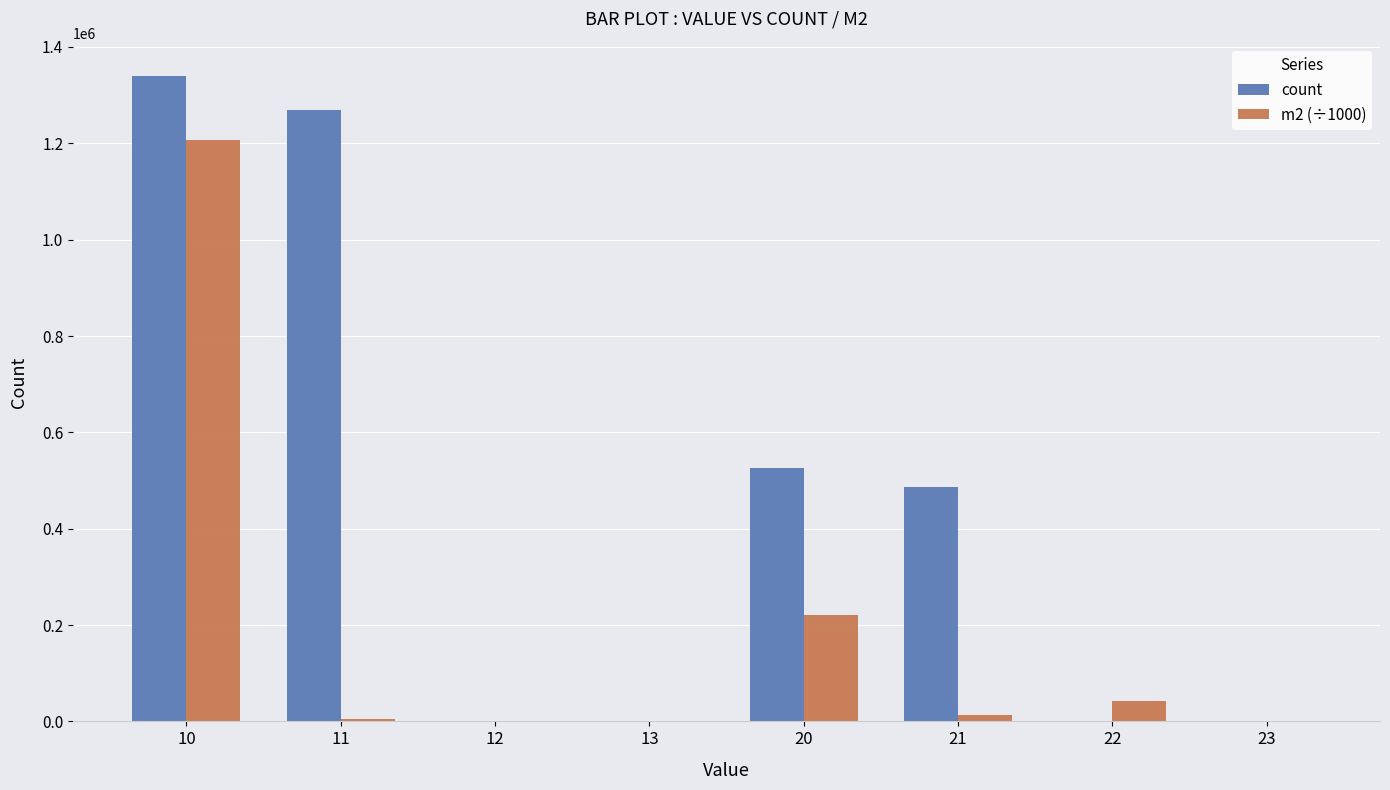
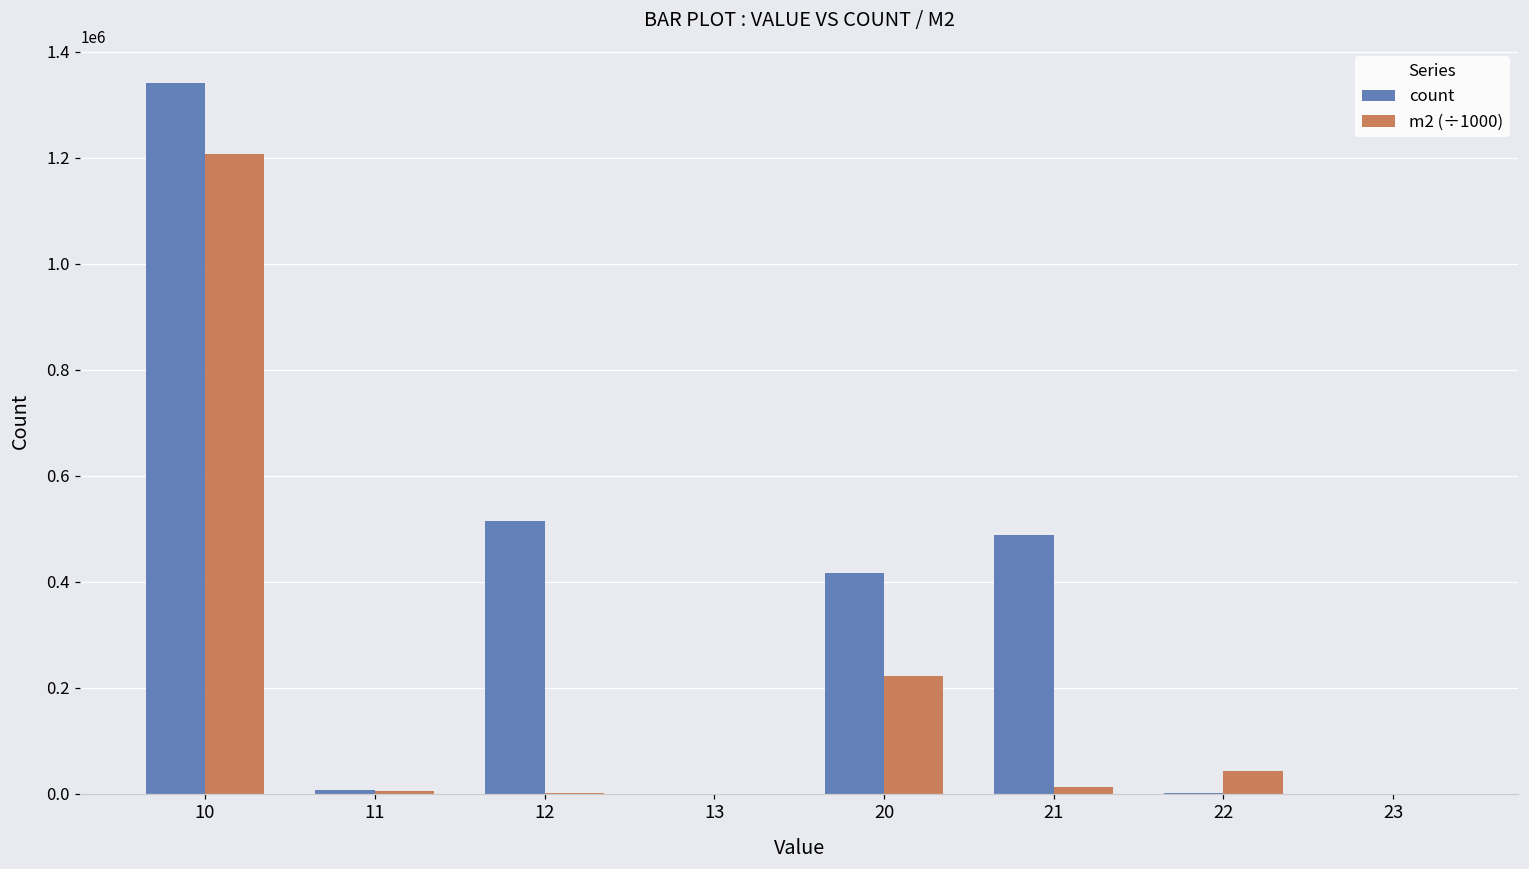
  {
    "count": {
      "10": 1340000,
-     "11": 1270000,
-     "12": 0,
-     "20": 530000,
+     "11": 10000,
+     "12": 520000,
+     "20": 420000,
      "21": 490000
    },
    "m2 (÷1000)": {
      "10": 1210000,
      "20": 220000,
      "21": 10000,
      "22": 40000
    }
  }
